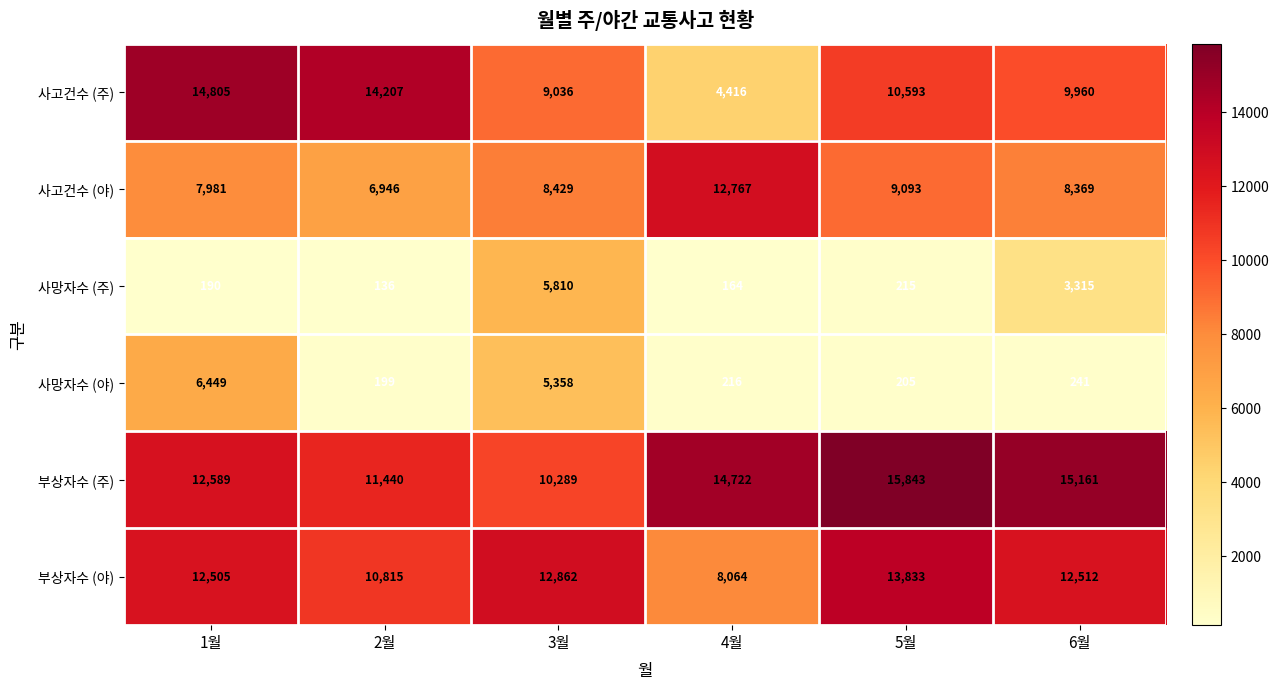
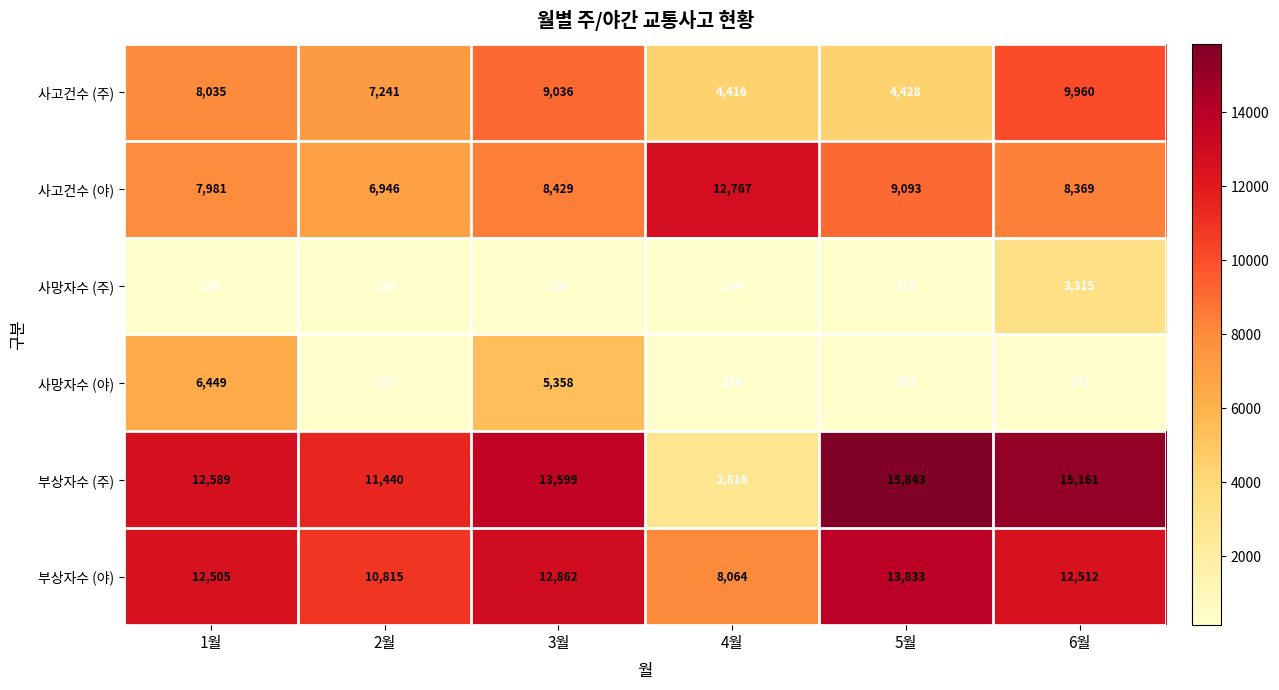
  {
    "사고건수 (주)": {
-     "1월": "14,805",
-     "2월": "14,207",
+     "1월": "8,035",
+     "2월": "7,241",
      "3월": "9,036",
      "4월": "4,416",
-     "5월": "10,593",
+     "5월": "4,428",
      "6월": "9,960"
    },
    "사고건수 (야)": {
      "1월": "7,981",
      "2월": "6,946",
      "3월": "8,429",
      "4월": "12,767",
      "5월": "9,093",
      "6월": "8,369"
    },
    "사망자수 (주)": {
      "1월": "190",
      "2월": "136",
-     "3월": "5,810",
+     "3월": "198",
      "4월": "164",
      "5월": "215",
      "6월": "3,315"
    },
    "사망자수 (야)": {
      "1월": "6,449",
      "2월": "199",
      "3월": "5,358",
      "4월": "216",
      "5월": "205",
      "6월": "241"
    },
    "부상자수 (주)": {
      "1월": "12,589",
      "2월": "11,440",
-     "3월": "10,289",
-     "4월": "14,722",
+     "3월": "13,599",
+     "4월": "2,816",
      "5월": "15,843",
      "6월": "15,161"
    },
    "부상자수 (야)": {
      "1월": "12,505",
      "2월": "10,815",
      "3월": "12,862",
      "4월": "8,064",
      "5월": "13,833",
      "6월": "12,512"
    }
  }
